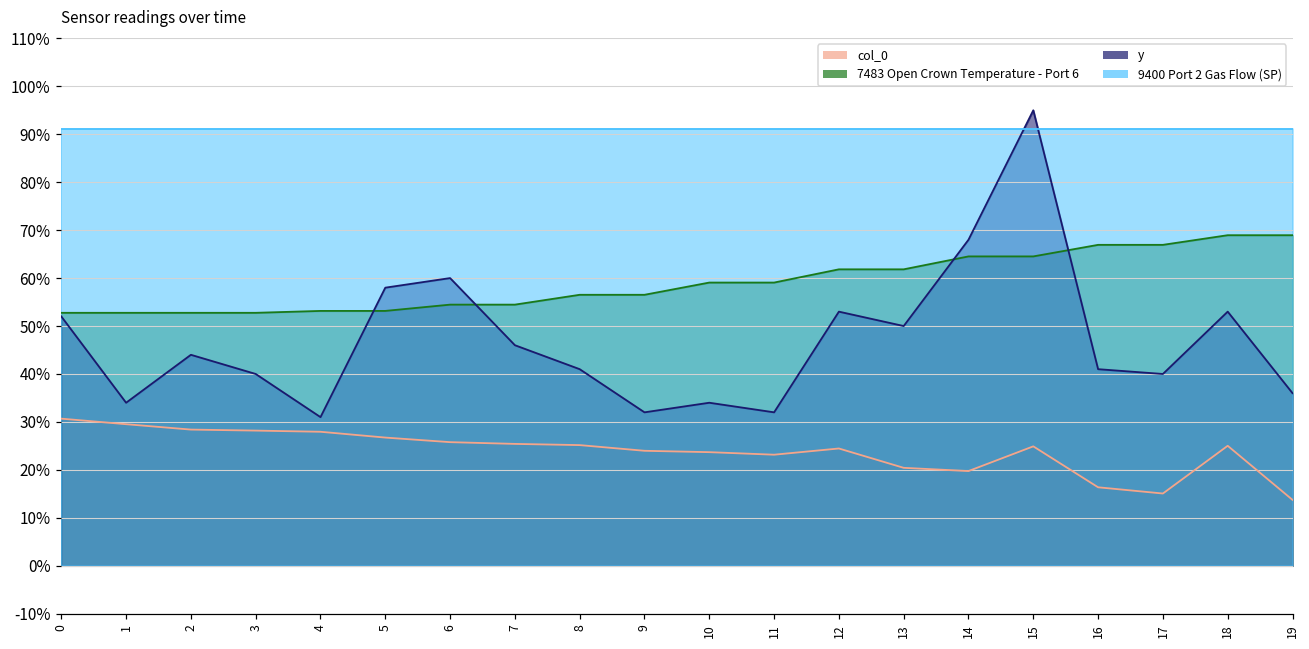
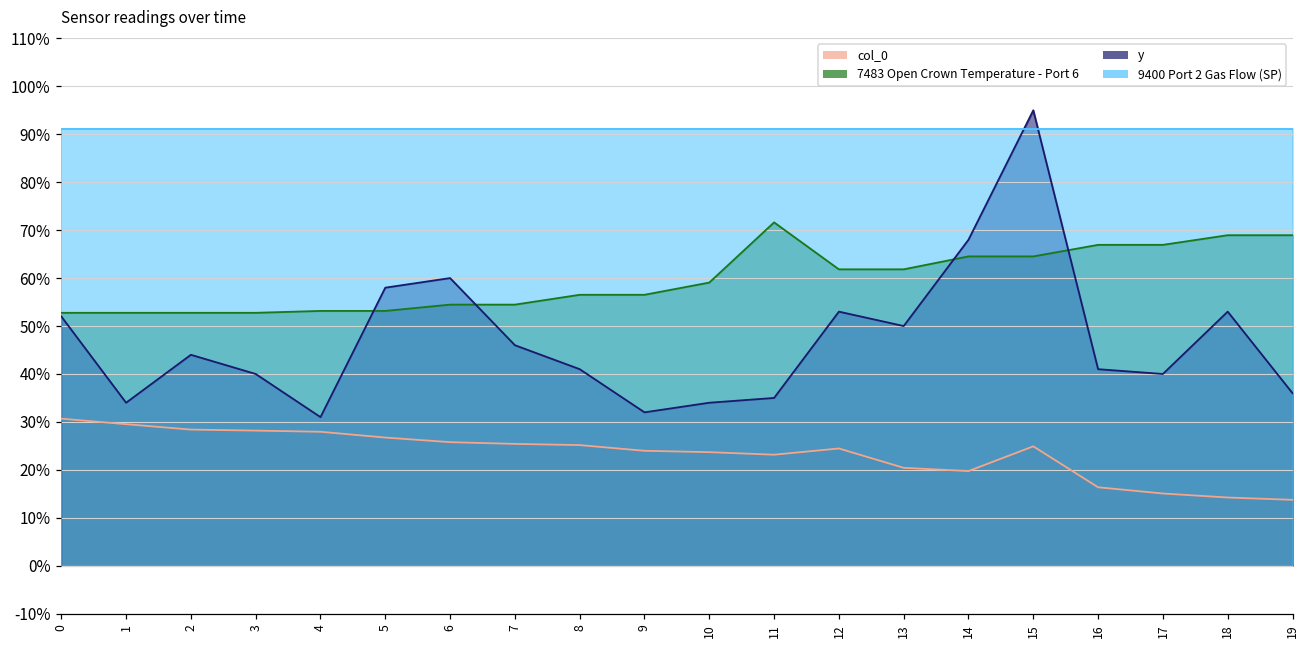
  {
    "col_0": {
      "0": "31%",
      "1": "30%",
      "2": "28%",
      "3": "28%",
      "4": "28%",
      "5": "27%",
      "6": "26%",
      "7": "25%",
      "8": "25%",
      "9": "24%",
      "10": "24%",
      "11": "23%",
      "12": "24%",
      "13": "20%",
      "14": "20%",
      "15": "25%",
      "16": "16%",
      "17": "15%",
-     "18": "25%",
+     "18": "14%",
      "19": "14%"
    },
    "7483 Open Crown Temperature - Port 6": {
      "0": "53%",
      "1": "53%",
      "2": "53%",
      "3": "53%",
      "4": "53%",
      "5": "53%",
      "6": "54%",
      "7": "54%",
      "8": "57%",
      "9": "57%",
      "10": "59%",
-     "11": "59%",
+     "11": "72%",
      "12": "62%",
      "13": "62%",
      "14": "65%",
      "15": "65%",
      "16": "67%",
      "17": "67%",
      "18": "69%",
      "19": "69%"
    },
    "y": {
      "0": "52%",
      "1": "34%",
      "2": "44%",
      "3": "40%",
      "4": "31%",
      "5": "58%",
      "6": "60%",
      "7": "46%",
      "8": "41%",
      "9": "32%",
      "10": "34%",
-     "11": "32%",
+     "11": "35%",
      "12": "53%",
      "13": "50%",
      "14": "68%",
      "15": "95%",
      "16": "41%",
      "17": "40%",
      "18": "53%",
      "19": "36%"
    },
    "9400 Port 2 Gas Flow (SP)": {
      "0": "91%",
      "1": "91%",
      "2": "91%",
      "3": "91%",
      "4": "91%",
      "5": "91%",
      "6": "91%",
      "7": "91%",
      "8": "91%",
      "9": "91%",
      "10": "91%",
      "11": "91%",
      "12": "91%",
      "13": "91%",
      "14": "91%",
      "15": "91%",
      "16": "91%",
      "17": "91%",
      "18": "91%",
      "19": "91%"
    }
  }
